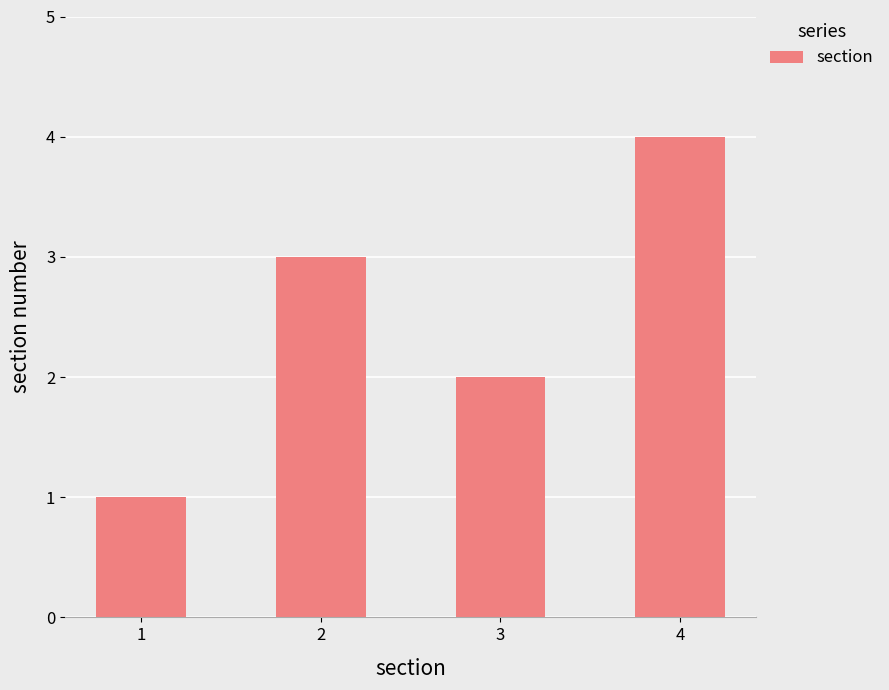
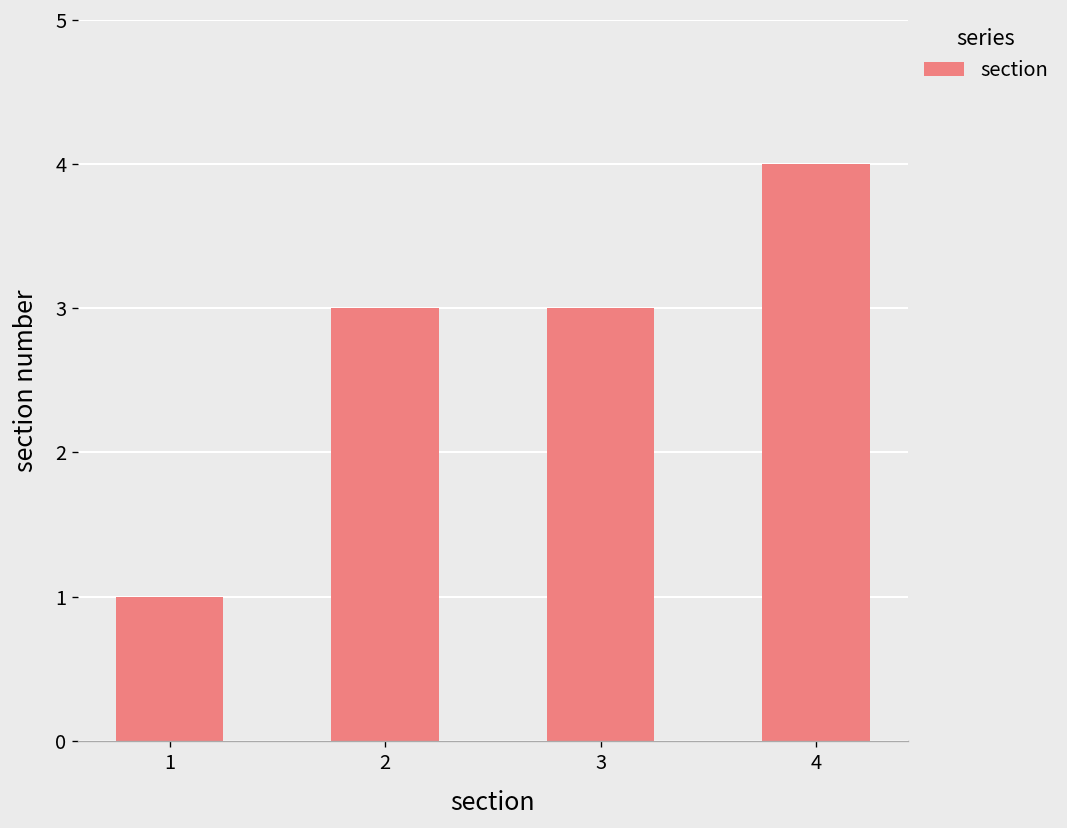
  {
    "1": 1,
    "2": 3,
-   "3": 2,
+   "3": 3,
    "4": 4
  }
